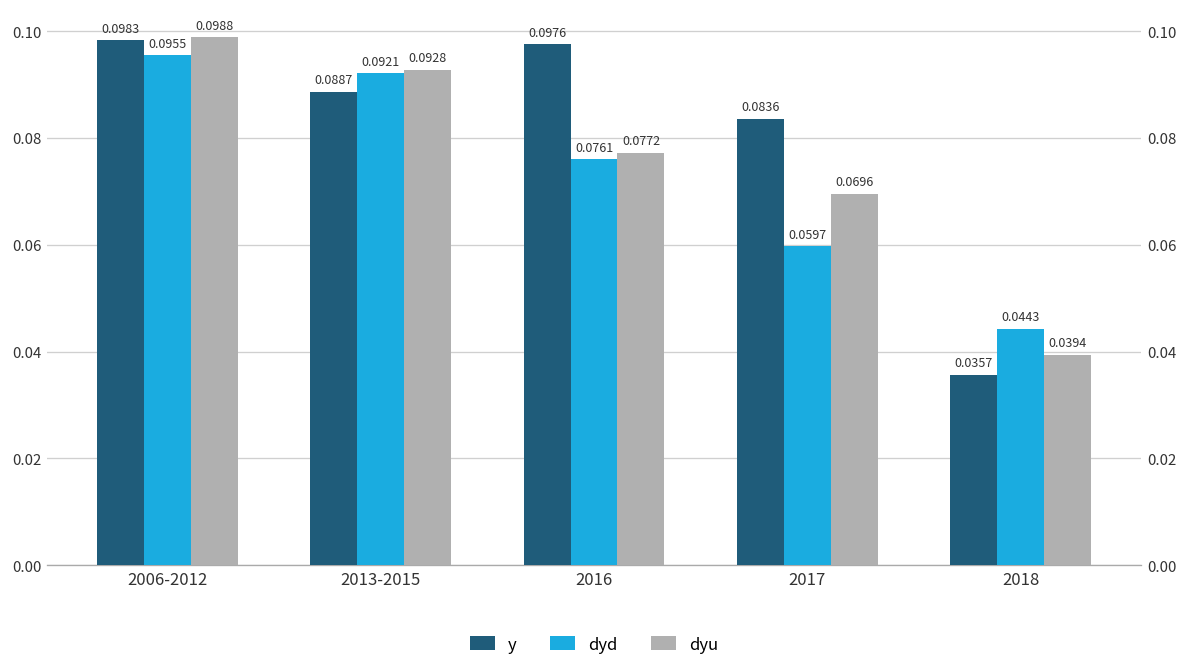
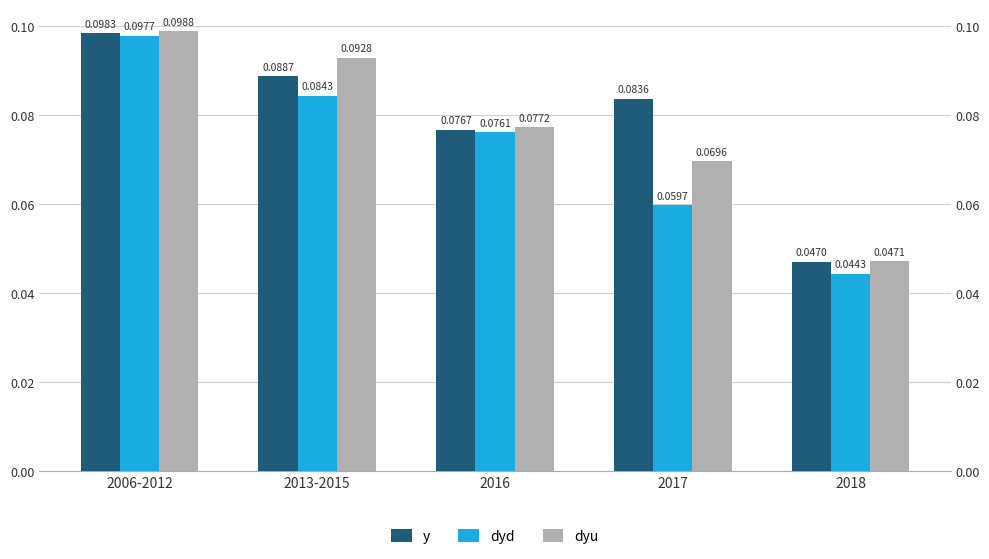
  {
    "y": {
      "2006-2012": 0.0983,
      "2013-2015": 0.0887,
-     "2016": 0.0976,
+     "2016": 0.0767,
      "2017": 0.0836,
-     "2018": 0.0357
+     "2018": 0.0470
    },
    "dyd": {
-     "2006-2012": 0.0955,
-     "2013-2015": 0.0921,
+     "2006-2012": 0.0977,
+     "2013-2015": 0.0843,
      "2016": 0.0761,
      "2017": 0.0597,
      "2018": 0.0443
    },
    "dyu": {
      "2006-2012": 0.0988,
      "2013-2015": 0.0928,
      "2016": 0.0772,
      "2017": 0.0696,
-     "2018": 0.0394
+     "2018": 0.0471
    }
  }
